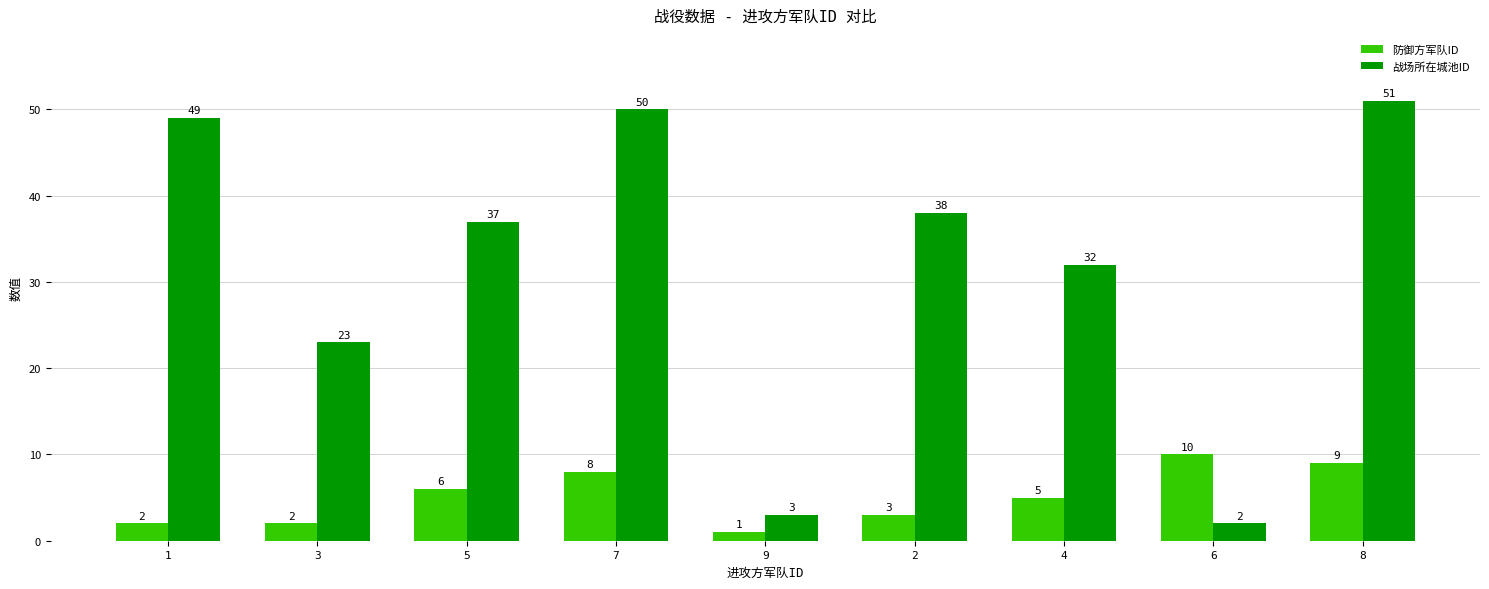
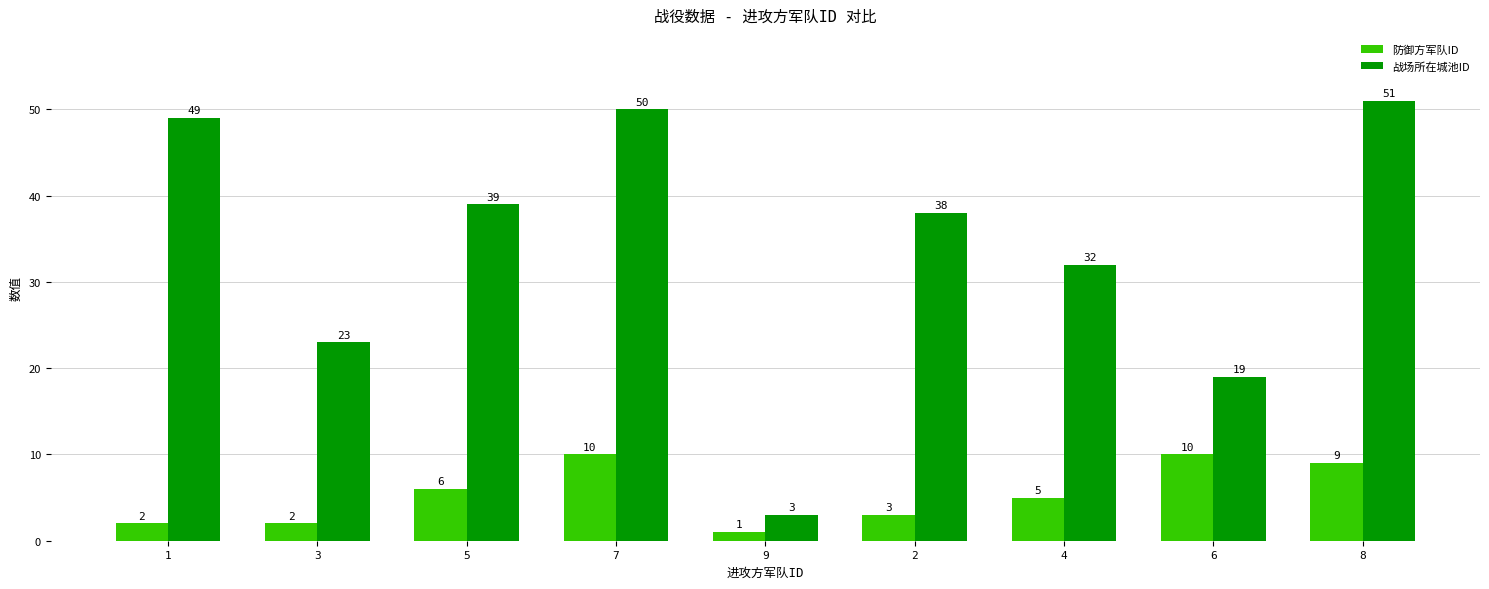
  {
    "防御方军队ID": {
      "1": 2,
      "3": 2,
      "5": 6,
-     "7": 8,
+     "7": 10,
      "9": 1,
      "2": 3,
      "4": 5,
      "6": 10,
      "8": 9
    },
    "战场所在城池ID": {
      "1": 49,
      "3": 23,
-     "5": 37,
+     "5": 39,
      "7": 50,
      "9": 3,
      "2": 38,
      "4": 32,
-     "6": 2,
+     "6": 19,
      "8": 51
    }
  }
